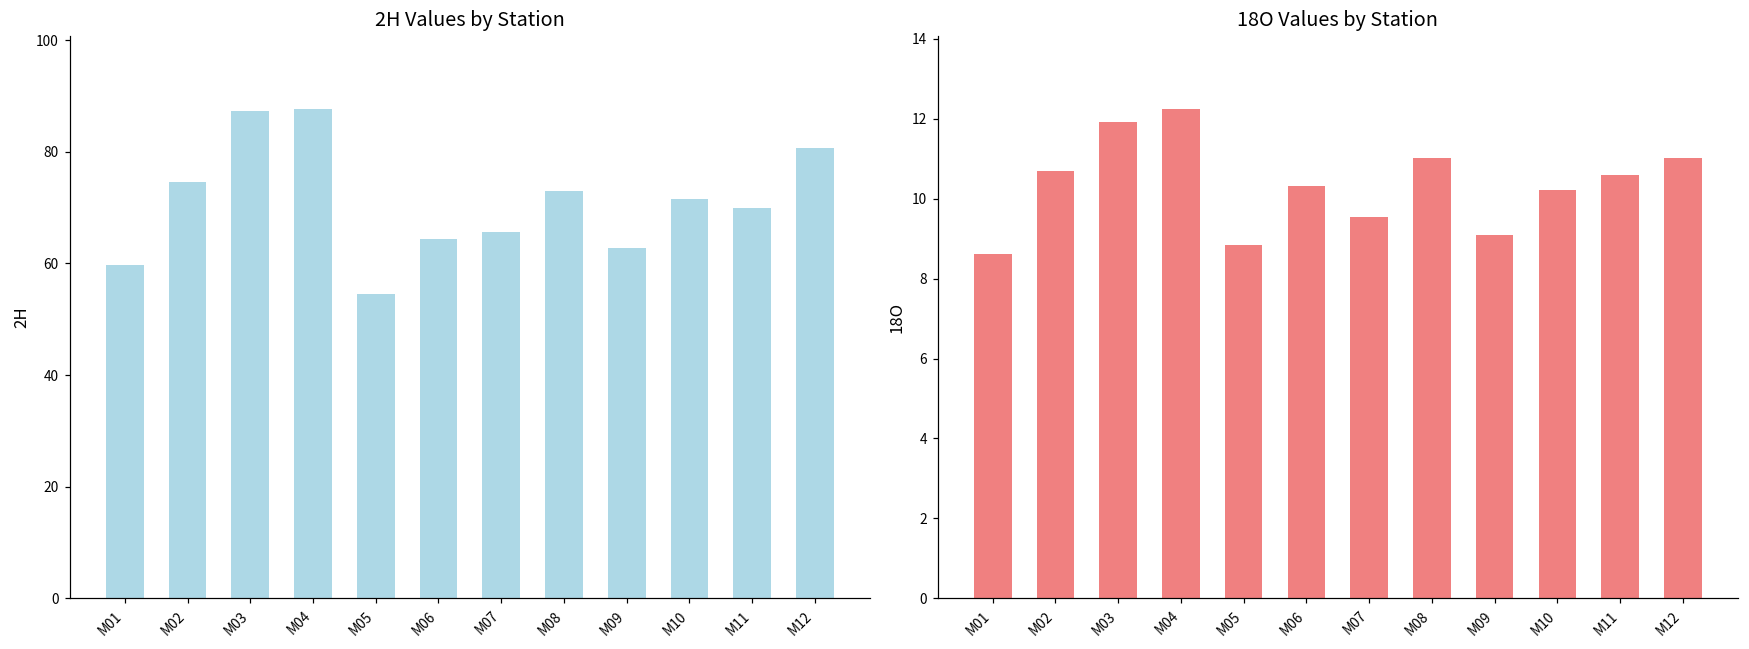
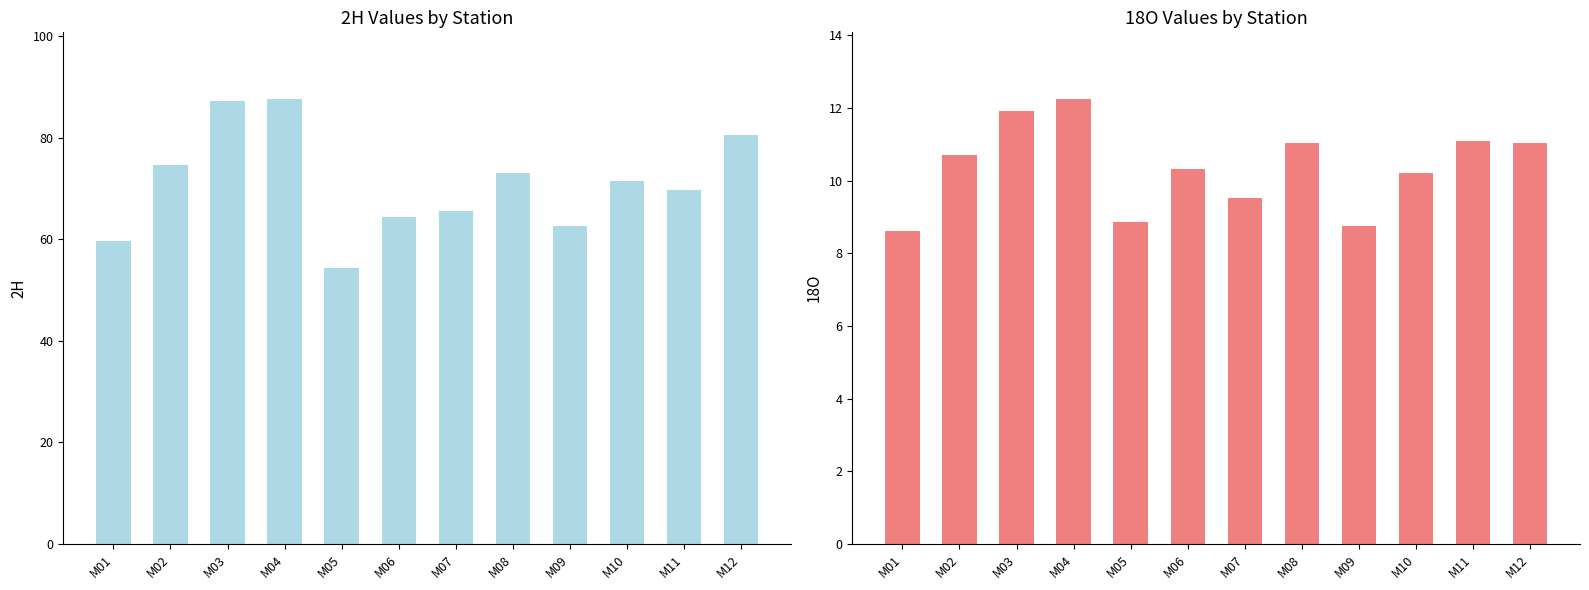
  {
    "2H Values by Station": {
      "M01": 60,
      "M02": 75,
      "M03": 87,
      "M04": 88,
      "M05": 54,
      "M06": 64,
      "M07": 66,
      "M08": 73,
      "M09": 63,
      "M10": 71,
      "M11": 70,
      "M12": 81
    },
    "18O Values by Station": {
      "M01": 8.6,
      "M02": 10.7,
      "M03": 11.9,
      "M04": 12.2,
      "M05": 8.9,
      "M06": 10.3,
      "M07": 9.5,
      "M08": 11.0,
-     "M09": 9.1,
+     "M09": 8.8,
      "M10": 10.2,
-     "M11": 10.6,
+     "M11": 11.1,
      "M12": 11.0
    }
  }
